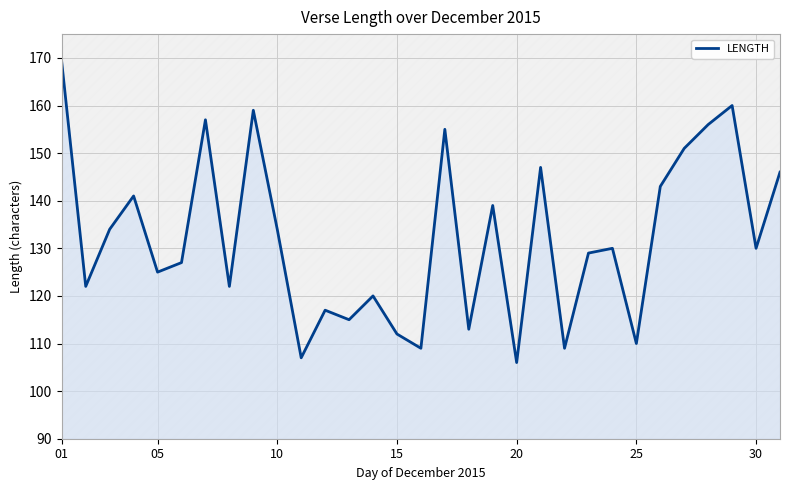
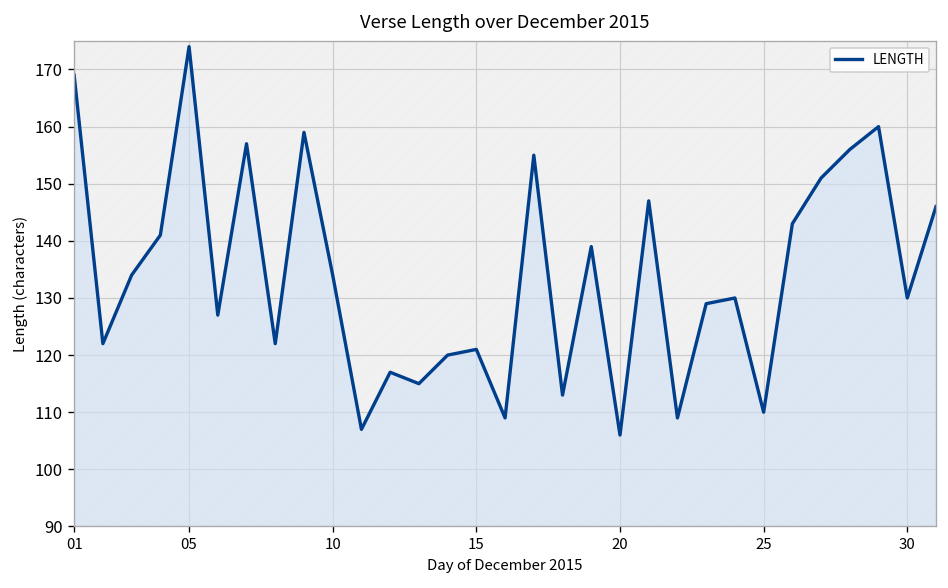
  {
    "LENGTH": {
      "01": 169,
-     "05": 125,
+     "05": 174,
      "10": 134,
-     "15": 112,
+     "15": 121,
      "20": 106,
      "25": 110,
      "30": 130
    }
  }
